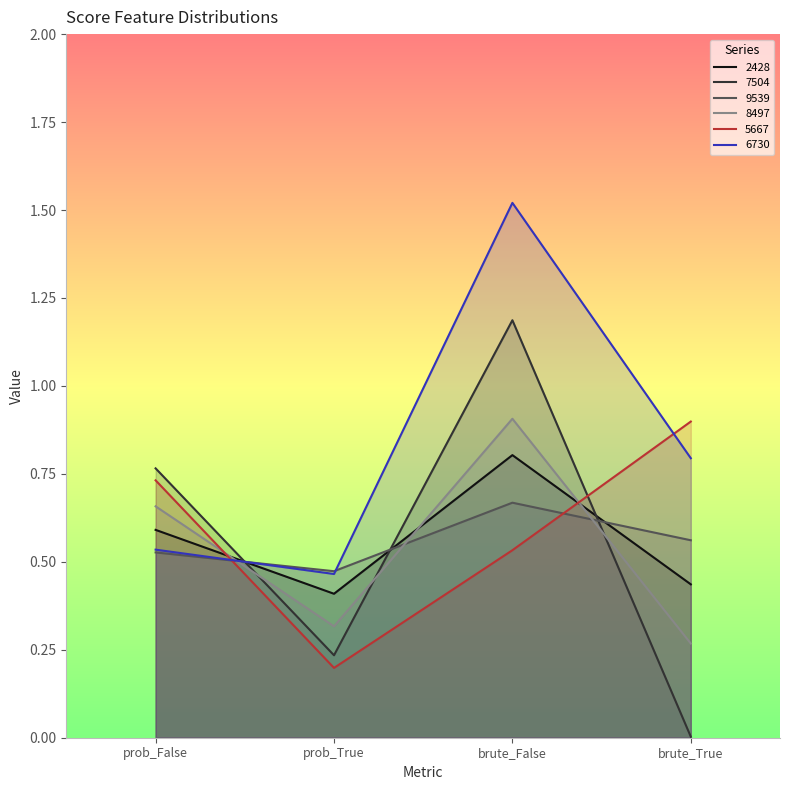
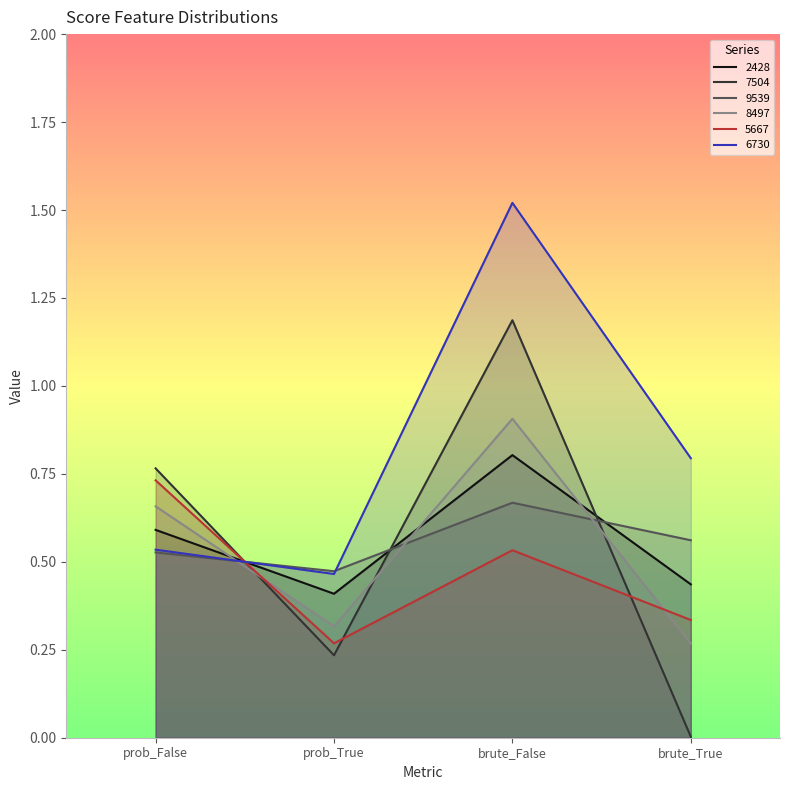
  {
    "8497": {
      "prob_False": 0.66,
      "prob_True": 0.32,
      "brute_False": 0.91,
      "brute_True": 0.27
    },
    "5667": {
      "prob_False": 0.73,
-     "prob_True": 0.20,
+     "prob_True": 0.27,
      "brute_False": 0.53,
-     "brute_True": 0.90
+     "brute_True": 0.33
    },
    "6730": {
      "prob_False": 0.53,
      "prob_True": 0.47,
      "brute_False": 1.52,
      "brute_True": 0.79
    }
  }
